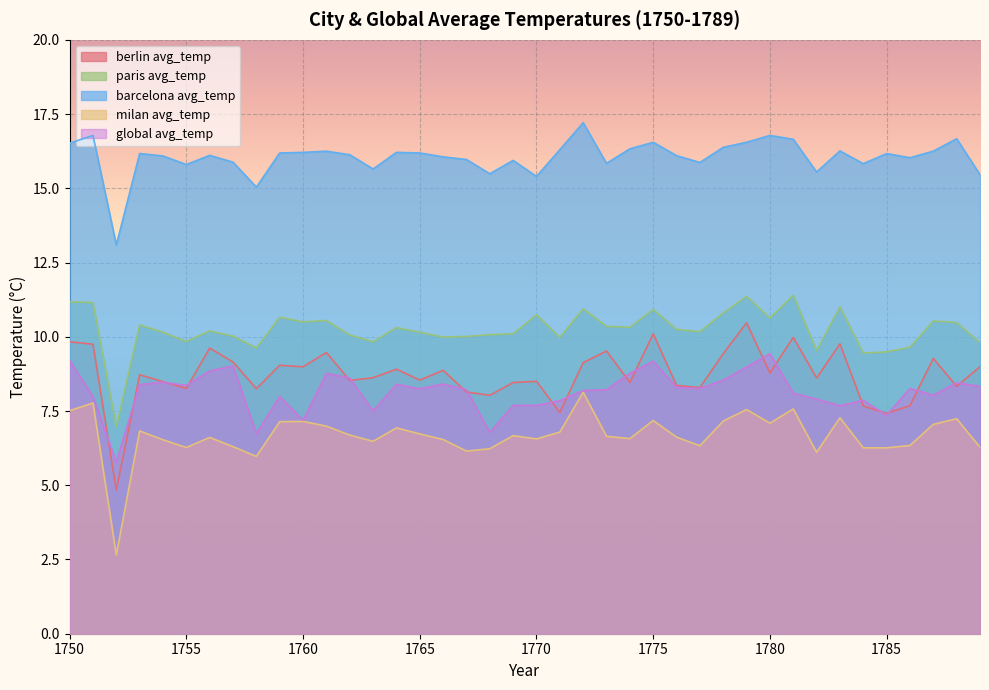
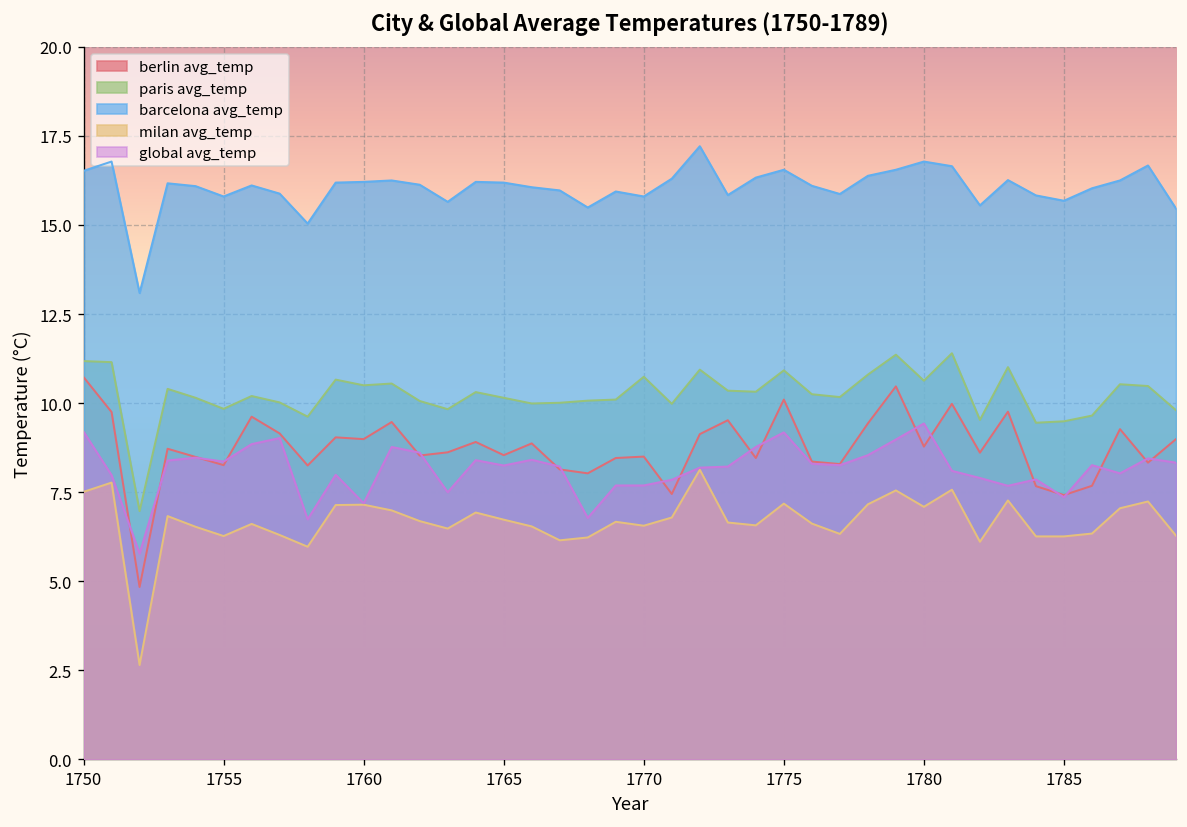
  {
    "berlin avg_temp": {
-     "1750": 9.8,
+     "1750": 10.7,
      "1755": 8.3,
      "1760": 9.0,
      "1765": 8.5,
      "1770": 8.5,
      "1775": 10.1,
      "1780": 8.8
    },
    "paris avg_temp": {
      "1750": 11.2,
      "1755": 9.8,
      "1760": 10.5,
      "1765": 10.2,
      "1770": 10.7,
      "1775": 10.9,
      "1780": 10.6,
      "1785": 9.5
    },
    "barcelona avg_temp": {
      "1750": 16.5,
      "1755": 15.8,
      "1760": 16.2,
      "1765": 16.2,
-     "1770": 15.4,
+     "1770": 15.8,
      "1775": 16.6,
      "1780": 16.8,
-     "1785": 16.2
+     "1785": 15.7
    },
    "milan avg_temp": {
      "1750": 7.5,
      "1755": 6.3,
      "1765": 6.7,
      "1770": 6.6,
      "1775": 7.2,
      "1780": 7.1,
      "1785": 6.3
    },
    "global avg_temp": {
      "1750": 9.2,
      "1755": 8.4,
      "1765": 8.3,
      "1770": 7.7,
      "1775": 9.2,
      "1780": 9.4
    }
  }
